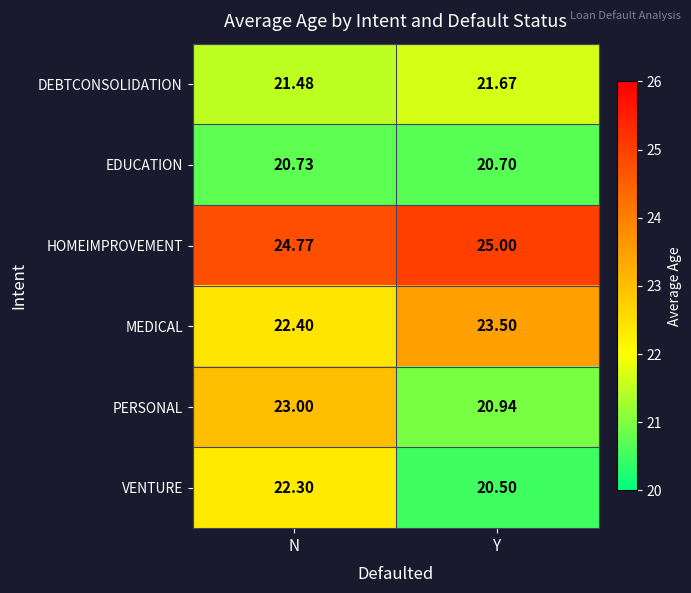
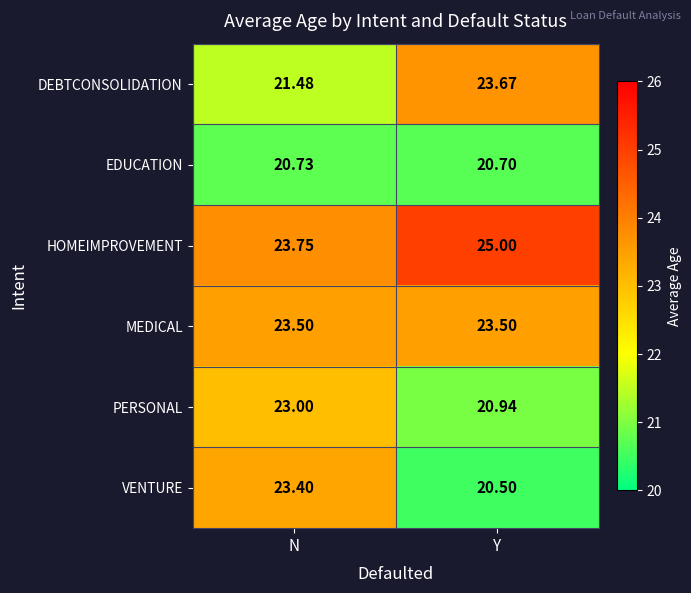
  {
    "DEBTCONSOLIDATION": {
      "N": 21.48,
-     "Y": 21.67
+     "Y": 23.67
    },
    "EDUCATION": {
      "N": 20.73,
      "Y": 20.70
    },
    "HOMEIMPROVEMENT": {
-     "N": 24.77,
+     "N": 23.75,
      "Y": 25.00
    },
    "MEDICAL": {
-     "N": 22.40,
+     "N": 23.50,
      "Y": 23.50
    },
    "PERSONAL": {
      "N": 23.00,
      "Y": 20.94
    },
    "VENTURE": {
-     "N": 22.30,
+     "N": 23.40,
      "Y": 20.50
    }
  }
